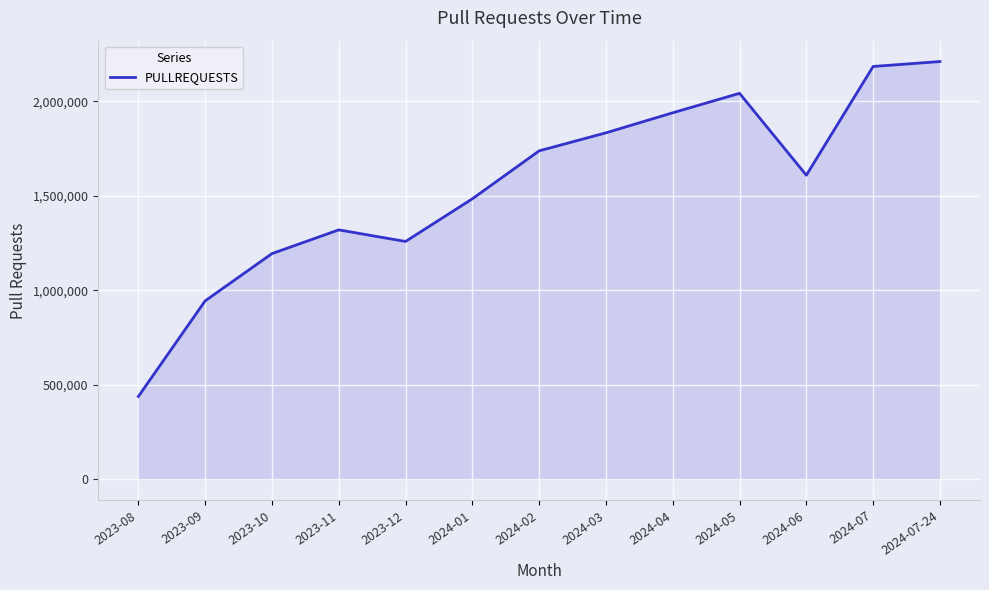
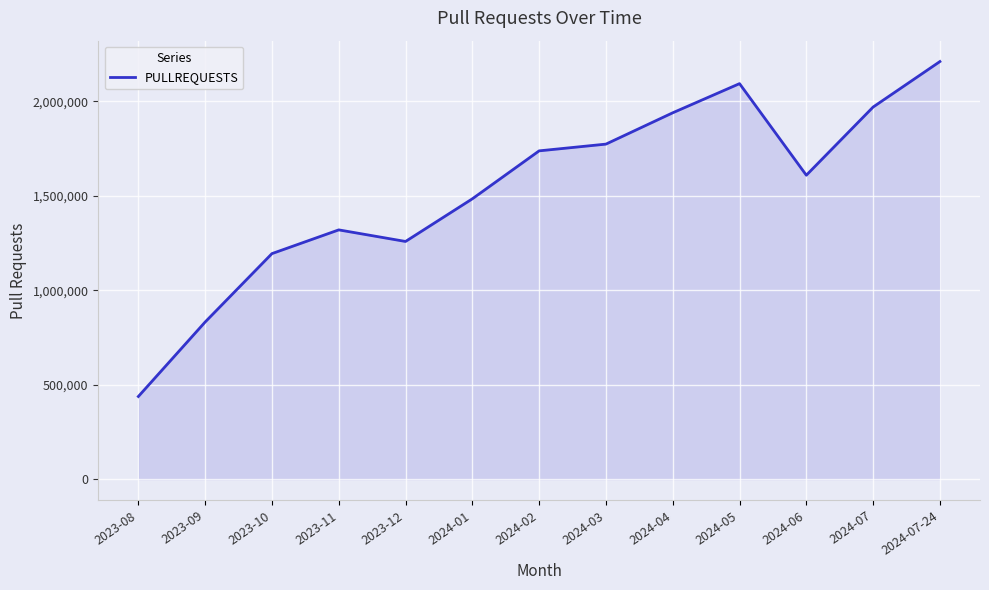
  {
    "2023-08": "440,000",
-   "2023-09": "940,000",
+   "2023-09": "830,000",
    "2023-10": "1,190,000",
    "2023-11": "1,320,000",
    "2023-12": "1,260,000",
    "2024-01": "1,480,000",
    "2024-02": "1,740,000",
-   "2024-03": "1,830,000",
+   "2024-03": "1,770,000",
    "2024-04": "1,940,000",
-   "2024-05": "2,040,000",
+   "2024-05": "2,090,000",
    "2024-06": "1,610,000",
-   "2024-07": "2,190,000",
+   "2024-07": "1,970,000",
    "2024-07-24": "2,210,000"
  }
